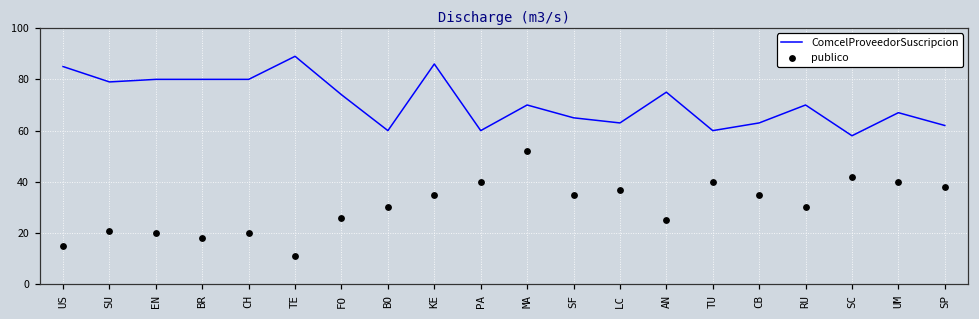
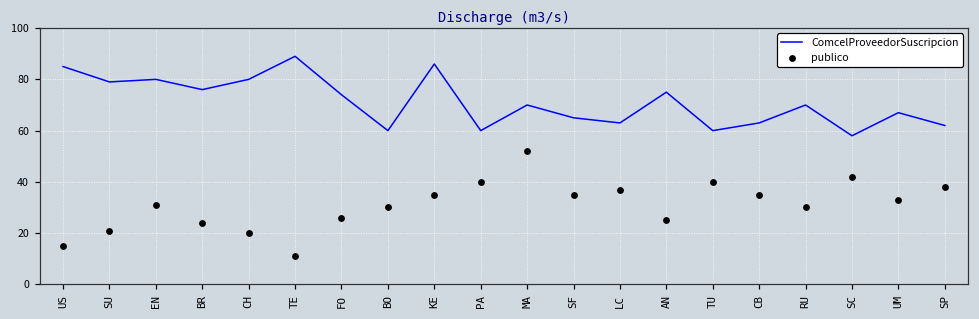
  {
    "ComcelProveedorSuscripcion": {
      "US": 85,
      "SU": 79,
      "EN": 80,
-     "BR": 80,
+     "BR": 76,
      "CH": 80,
      "TE": 89,
      "FO": 74,
      "BO": 60,
      "KE": 86,
      "PA": 60,
      "MA": 70,
      "SF": 65,
      "LC": 63,
      "AN": 75,
      "TU": 60,
      "CB": 63,
      "RU": 70,
      "SC": 58,
      "UM": 67,
      "SP": 62
    },
    "publico": {
-     "EN": 20,
-     "BR": 18,
-     "UM": 40
+     "EN": 31,
+     "BR": 24,
+     "UM": 33
    }
  }
